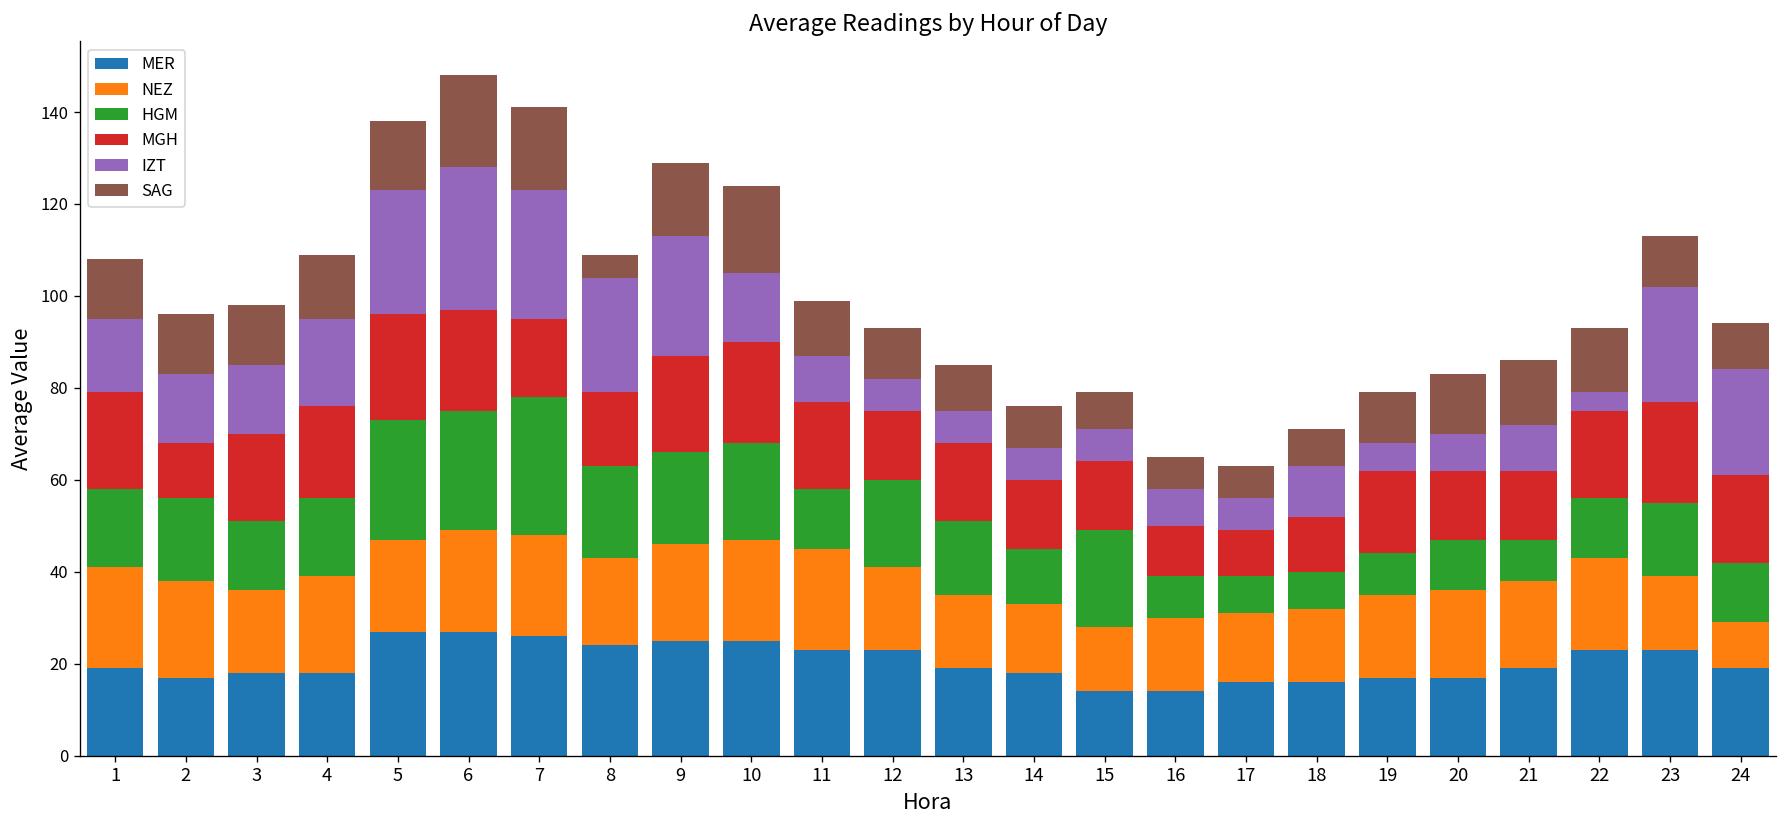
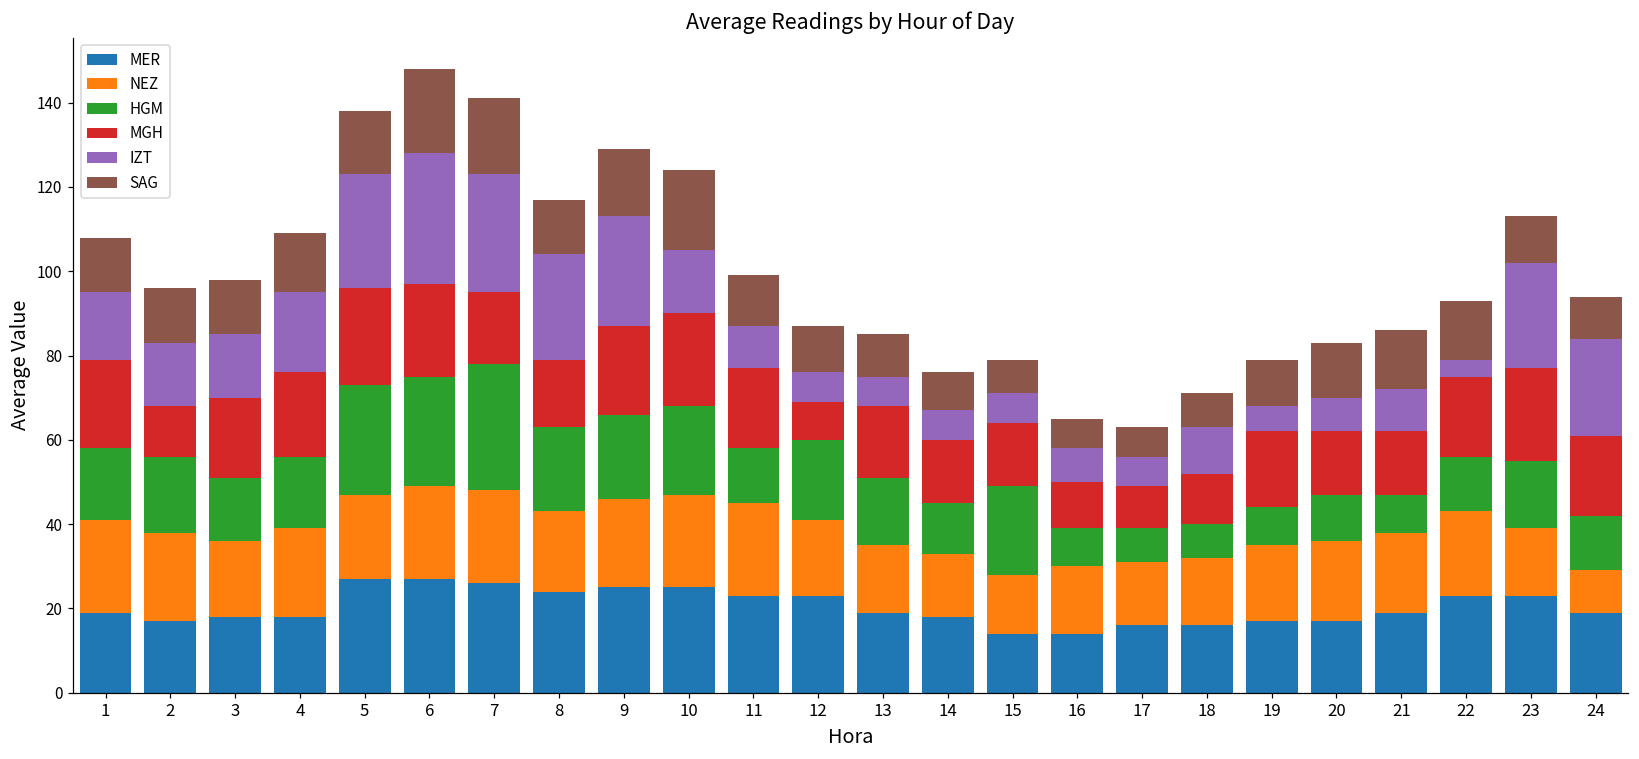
  {
    "MER": {
      "1": 19,
      "2": 17,
      "3": 18,
      "4": 18,
      "5": 27,
      "6": 27,
      "7": 26,
      "8": 24,
      "9": 25,
      "10": 25,
      "11": 23,
      "12": 23,
      "13": 19,
      "14": 18,
      "15": 14,
      "16": 14,
      "17": 16,
      "18": 16,
      "19": 17,
      "20": 17,
      "21": 19,
      "22": 23,
      "23": 23,
      "24": 19
    },
    "NEZ": {
      "1": 22,
      "2": 21,
      "3": 18,
      "4": 21,
      "5": 20,
      "6": 22,
      "7": 22,
      "8": 19,
      "9": 21,
      "10": 22,
      "11": 22,
      "12": 18,
      "13": 16,
      "14": 15,
      "15": 14,
      "16": 16,
      "17": 15,
      "18": 16,
      "19": 18,
      "20": 19,
      "21": 19,
      "22": 20,
      "23": 16,
      "24": 10
    },
    "HGM": {
      "1": 17,
      "2": 18,
      "3": 15,
      "4": 17,
      "5": 26,
      "6": 26,
      "7": 30,
      "8": 20,
      "9": 20,
      "10": 21,
      "11": 13,
      "12": 19,
      "13": 16,
      "14": 12,
      "15": 21,
      "16": 9,
      "17": 8,
      "18": 8,
      "19": 9,
      "20": 11,
      "21": 9,
      "22": 13,
      "23": 16,
      "24": 13
    },
    "MGH": {
      "1": 21,
      "2": 12,
      "3": 19,
      "4": 20,
      "5": 23,
      "6": 22,
      "7": 17,
      "8": 16,
      "9": 21,
      "10": 22,
      "11": 19,
-     "12": 15,
+     "12": 9,
      "13": 17,
      "14": 15,
      "15": 15,
      "16": 11,
      "17": 10,
      "18": 12,
      "19": 18,
      "20": 15,
      "21": 15,
      "22": 19,
      "23": 22,
      "24": 19
    },
    "IZT": {
      "1": 16,
      "2": 15,
      "3": 15,
      "4": 19,
      "5": 27,
      "6": 31,
      "7": 28,
      "8": 25,
      "9": 26,
      "10": 15,
      "11": 10,
      "12": 7,
      "13": 7,
      "14": 7,
      "15": 7,
      "16": 8,
      "17": 7,
      "18": 11,
      "19": 6,
      "20": 8,
      "21": 10,
      "22": 4,
      "23": 25,
      "24": 23
    },
    "SAG": {
      "1": 13,
      "2": 13,
      "3": 13,
      "4": 14,
      "5": 15,
      "6": 20,
      "7": 18,
-     "8": 5,
+     "8": 13,
      "9": 16,
      "10": 19,
      "11": 12,
      "12": 11,
      "13": 10,
      "14": 9,
      "15": 8,
      "16": 7,
      "17": 7,
      "18": 8,
      "19": 11,
      "20": 13,
      "21": 14,
      "22": 14,
      "23": 11,
      "24": 10
    }
  }
